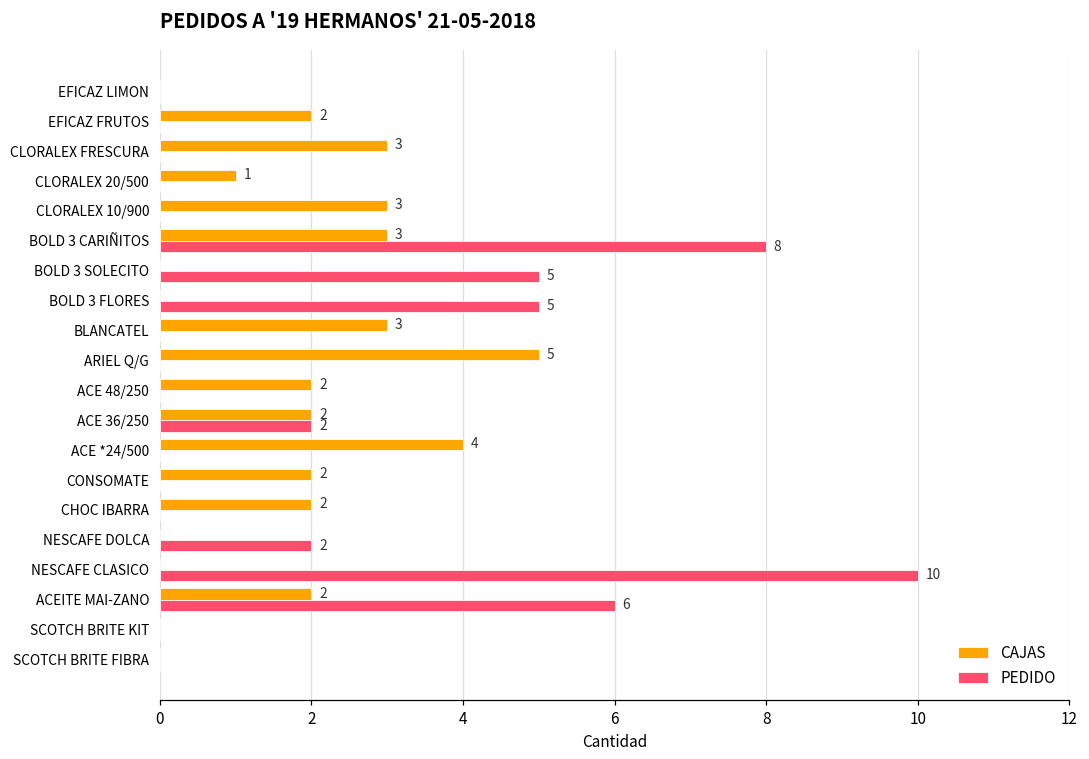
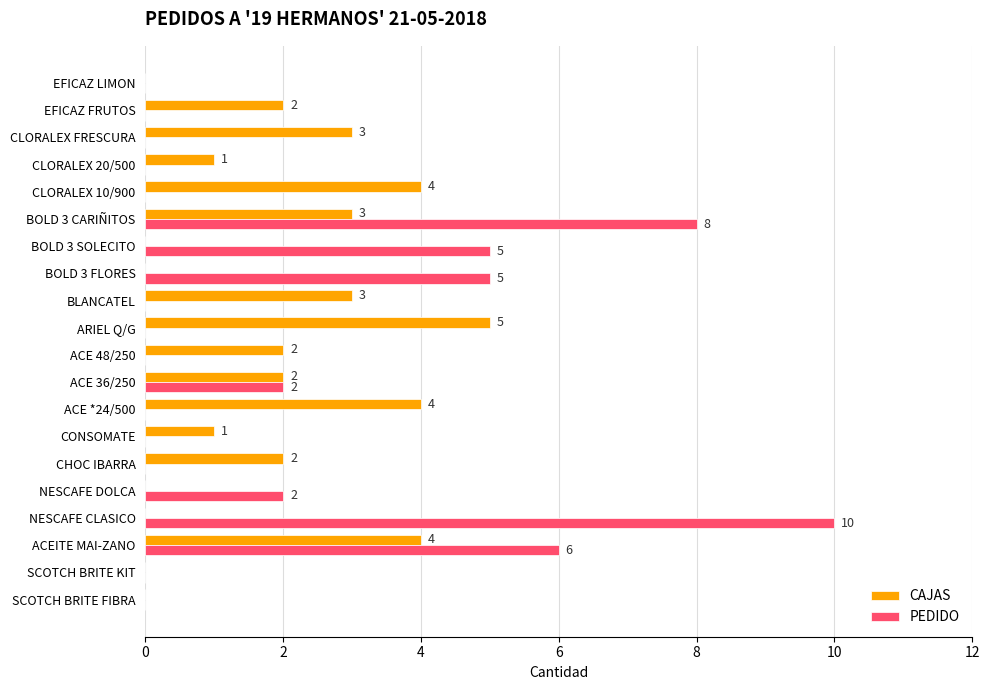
  {
    "CAJAS": {
      "EFICAZ FRUTOS": 2,
      "CLORALEX FRESCURA": 3,
      "CLORALEX 20/500": 1,
-     "CLORALEX 10/900": 3,
+     "CLORALEX 10/900": 4,
      "BOLD 3 CARIÑITOS": 3,
      "BLANCATEL": 3,
      "ARIEL Q/G": 5,
      "ACE 48/250": 2,
      "ACE *24/500": 4,
-     "CONSOMATE": 2,
+     "CONSOMATE": 1,
      "CHOC IBARRA": 2,
-     "ACEITE MAI-ZANO": 2
+     "ACEITE MAI-ZANO": 4
    },
    "PEDIDO": {
      "BOLD 3 CARIÑITOS": 8,
      "BOLD 3 SOLECITO": 5,
      "BOLD 3 FLORES": 5,
      "NESCAFE DOLCA": 2,
      "NESCAFE CLASICO": 10,
      "ACEITE MAI-ZANO": 6
    }
  }
